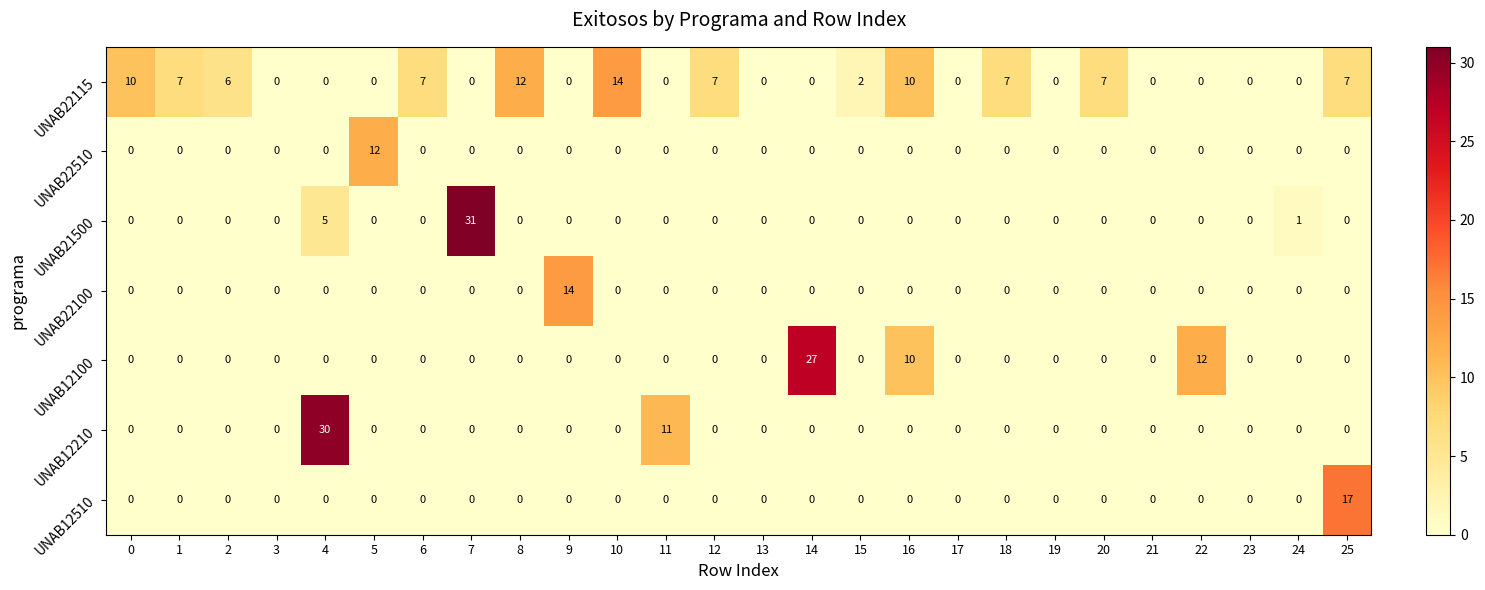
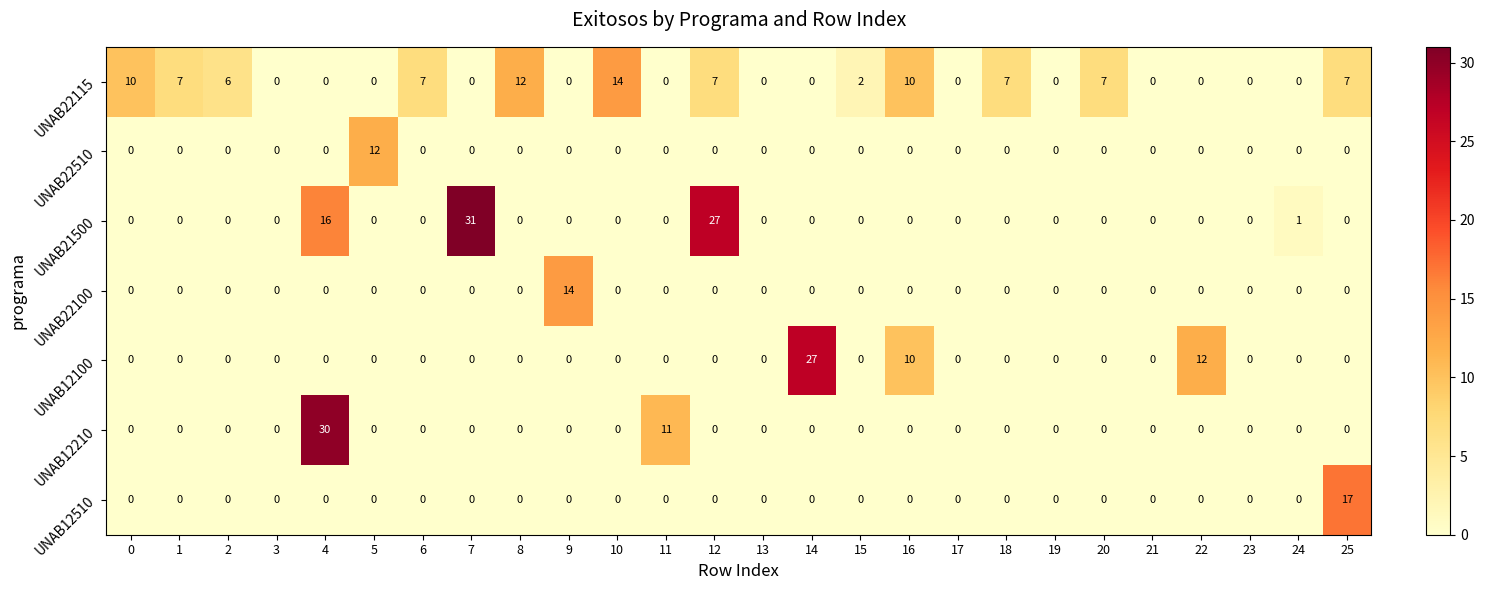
  {
    "UNAB22115": {
      "0": 10,
      "1": 7,
      "2": 6,
      "3": 0,
      "4": 0,
      "5": 0,
      "6": 7,
      "7": 0,
      "8": 12,
      "9": 0,
      "10": 14,
      "11": 0,
      "12": 7,
      "13": 0,
      "14": 0,
      "15": 2,
      "16": 10,
      "17": 0,
      "18": 7,
      "19": 0,
      "20": 7,
      "21": 0,
      "22": 0,
      "23": 0,
      "24": 0,
      "25": 7
    },
    "UNAB22510": {
      "0": 0,
      "1": 0,
      "2": 0,
      "3": 0,
      "4": 0,
      "5": 12,
      "6": 0,
      "7": 0,
      "8": 0,
      "9": 0,
      "10": 0,
      "11": 0,
      "12": 0,
      "13": 0,
      "14": 0,
      "15": 0,
      "16": 0,
      "17": 0,
      "18": 0,
      "19": 0,
      "20": 0,
      "21": 0,
      "22": 0,
      "23": 0,
      "24": 0,
      "25": 0
    },
    "UNAB21500": {
      "0": 0,
      "1": 0,
      "2": 0,
      "3": 0,
-     "4": 5,
+     "4": 16,
      "5": 0,
      "6": 0,
      "7": 31,
      "8": 0,
      "9": 0,
      "10": 0,
      "11": 0,
-     "12": 0,
+     "12": 27,
      "13": 0,
      "14": 0,
      "15": 0,
      "16": 0,
      "17": 0,
      "18": 0,
      "19": 0,
      "20": 0,
      "21": 0,
      "22": 0,
      "23": 0,
      "24": 1,
      "25": 0
    },
    "UNAB22100": {
      "0": 0,
      "1": 0,
      "2": 0,
      "3": 0,
      "4": 0,
      "5": 0,
      "6": 0,
      "7": 0,
      "8": 0,
      "9": 14,
      "10": 0,
      "11": 0,
      "12": 0,
      "13": 0,
      "14": 0,
      "15": 0,
      "16": 0,
      "17": 0,
      "18": 0,
      "19": 0,
      "20": 0,
      "21": 0,
      "22": 0,
      "23": 0,
      "24": 0,
      "25": 0
    },
    "UNAB12100": {
      "0": 0,
      "1": 0,
      "2": 0,
      "3": 0,
      "4": 0,
      "5": 0,
      "6": 0,
      "7": 0,
      "8": 0,
      "9": 0,
      "10": 0,
      "11": 0,
      "12": 0,
      "13": 0,
      "14": 27,
      "15": 0,
      "16": 10,
      "17": 0,
      "18": 0,
      "19": 0,
      "20": 0,
      "21": 0,
      "22": 12,
      "23": 0,
      "24": 0,
      "25": 0
    },
    "UNAB12210": {
      "0": 0,
      "1": 0,
      "2": 0,
      "3": 0,
      "4": 30,
      "5": 0,
      "6": 0,
      "7": 0,
      "8": 0,
      "9": 0,
      "10": 0,
      "11": 11,
      "12": 0,
      "13": 0,
      "14": 0,
      "15": 0,
      "16": 0,
      "17": 0,
      "18": 0,
      "19": 0,
      "20": 0,
      "21": 0,
      "22": 0,
      "23": 0,
      "24": 0,
      "25": 0
    },
    "UNAB12510": {
      "0": 0,
      "1": 0,
      "2": 0,
      "3": 0,
      "4": 0,
      "5": 0,
      "6": 0,
      "7": 0,
      "8": 0,
      "9": 0,
      "10": 0,
      "11": 0,
      "12": 0,
      "13": 0,
      "14": 0,
      "15": 0,
      "16": 0,
      "17": 0,
      "18": 0,
      "19": 0,
      "20": 0,
      "21": 0,
      "22": 0,
      "23": 0,
      "24": 0,
      "25": 17
    }
  }
